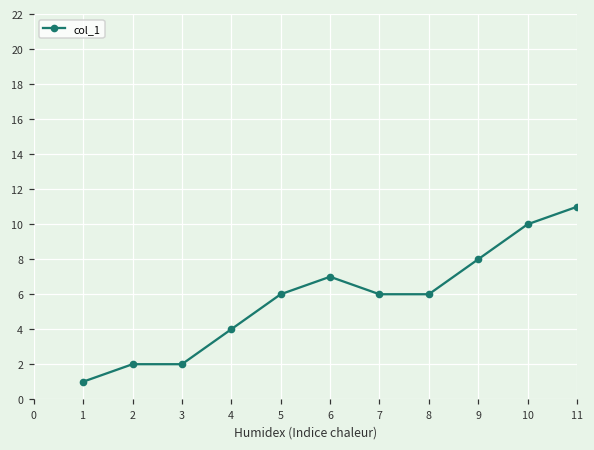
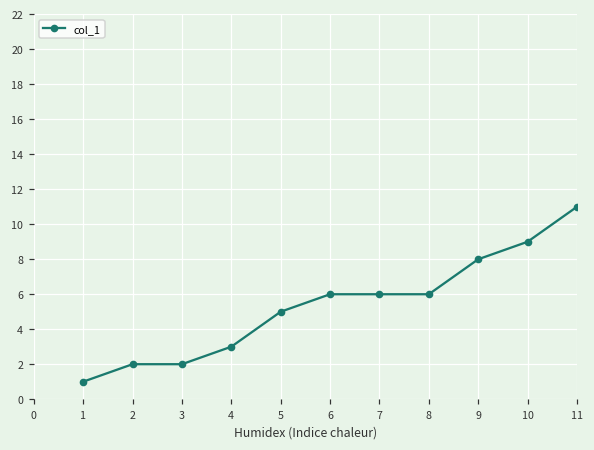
  {
    "1": 1,
    "2": 2,
    "3": 2,
-   "4": 4,
-   "5": 6,
-   "6": 7,
+   "4": 3,
+   "5": 5,
+   "6": 6,
    "7": 6,
    "8": 6,
    "9": 8,
-   "10": 10,
+   "10": 9,
    "11": 11
  }
